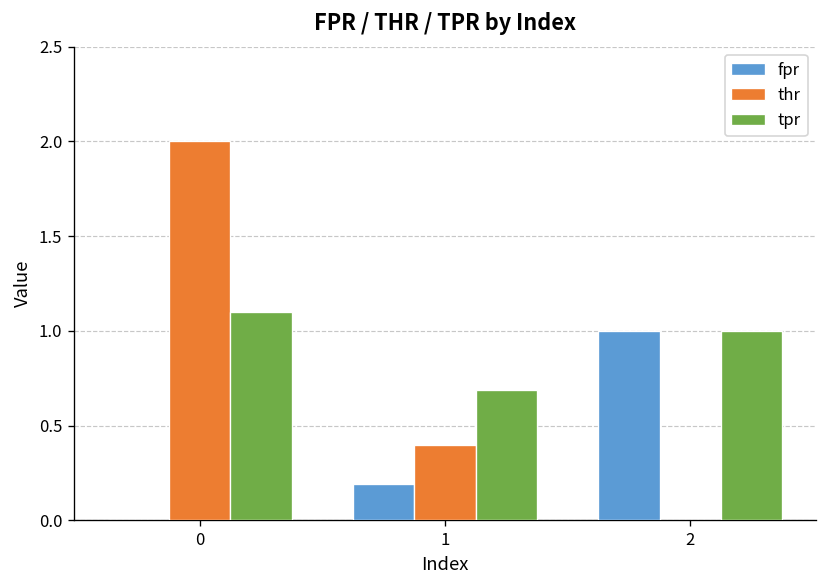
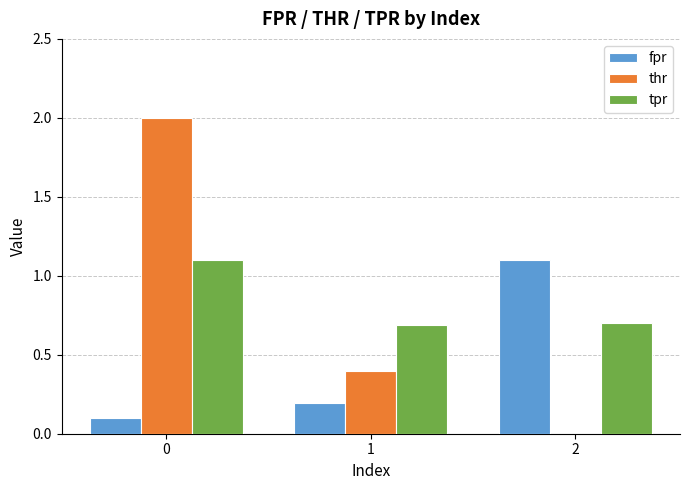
  {
    "fpr": {
-     "0": 0.0,
+     "0": 0.1,
      "1": 0.2,
-     "2": 1.0
+     "2": 1.1
    },
    "thr": {
      "0": 2.0,
      "1": 0.4,
      "2": 0.0
    },
    "tpr": {
      "0": 1.1,
      "1": 0.7,
-     "2": 1.0
+     "2": 0.7
    }
  }
